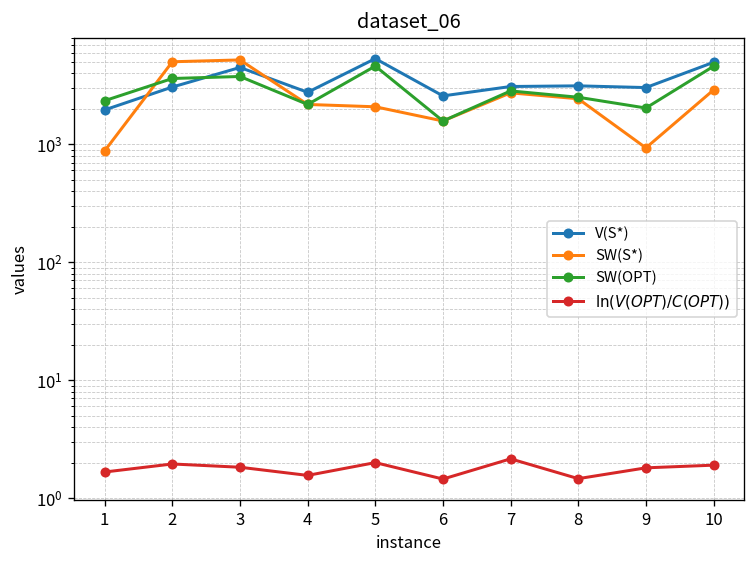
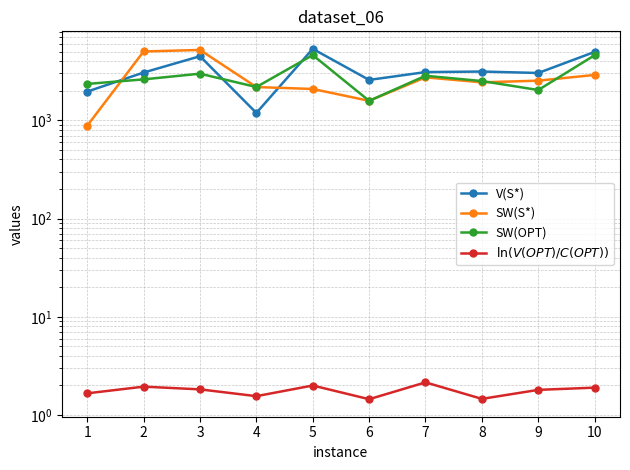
  {
    "V(S*)": {
      "1": 2000,
      "2": 3100,
      "3": 4000,
-     "4": 2800,
+     "4": 1200,
      "5": 5000,
      "6": 2600,
      "7": 3100,
      "8": 3100,
      "9": 3000,
      "10": 5000
    },
    "SW(S*)": {
      "1": 900,
      "2": 5000,
      "3": 5000,
      "5": 2100,
-     "9": 900,
+     "9": 2500,
      "10": 2900
    },
    "SW(OPT)": {
      "1": 2300,
-     "2": 3600,
-     "3": 3800,
+     "2": 2600,
+     "3": 3000,
      "5": 5000,
      "9": 2000,
      "10": 5000
    }
  }
